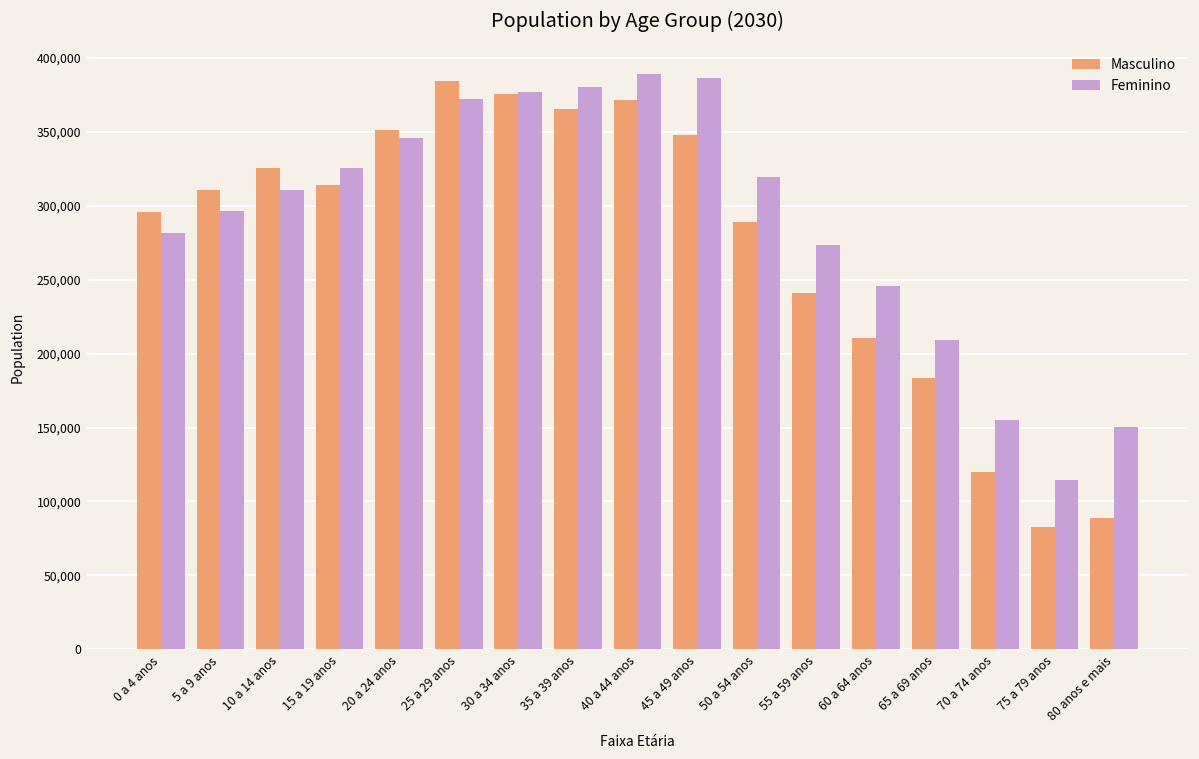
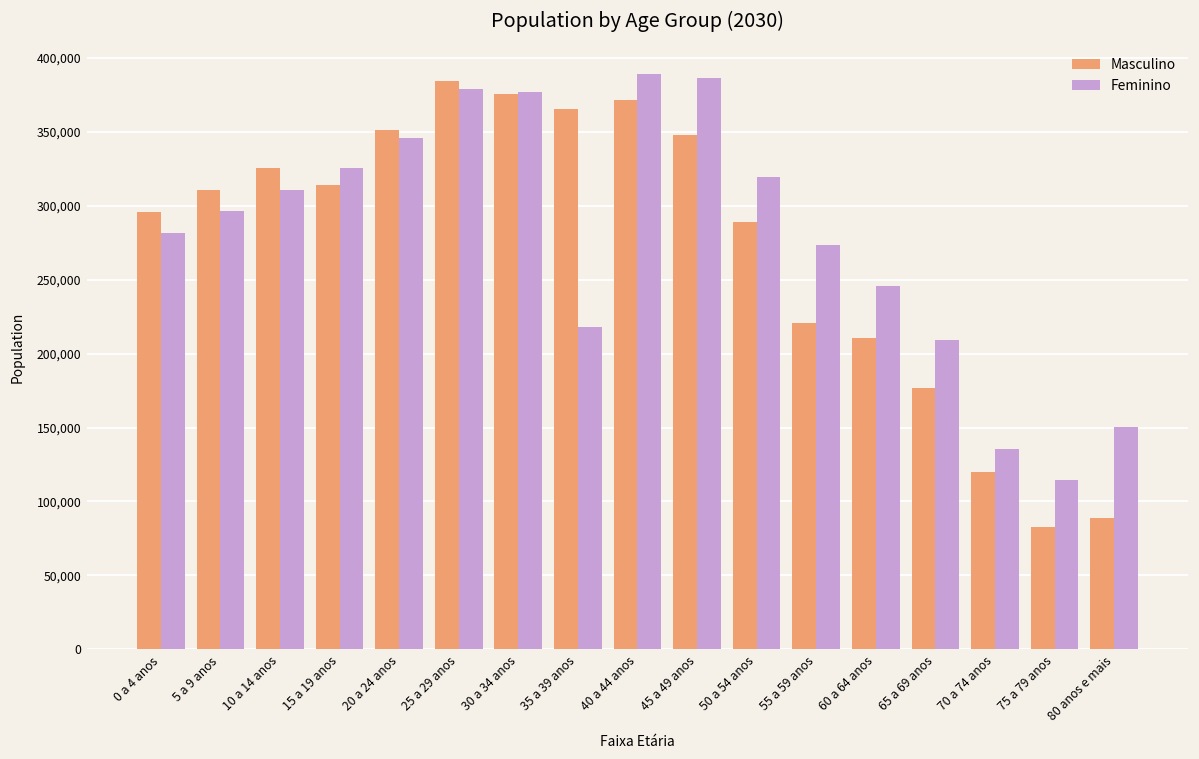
  {
    "Masculino": {
      "0 a 4 anos": "295,000",
      "5 a 9 anos": "311,000",
      "10 a 14 anos": "325,000",
      "15 a 19 anos": "314,000",
      "20 a 24 anos": "351,000",
      "25 a 29 anos": "384,000",
      "30 a 34 anos": "375,000",
      "35 a 39 anos": "366,000",
      "40 a 44 anos": "372,000",
      "45 a 49 anos": "348,000",
      "50 a 54 anos": "289,000",
-     "55 a 59 anos": "241,000",
+     "55 a 59 anos": "221,000",
      "60 a 64 anos": "211,000",
-     "65 a 69 anos": "183,000",
+     "65 a 69 anos": "177,000",
      "70 a 74 anos": "120,000",
      "75 a 79 anos": "82,000",
      "80 anos e mais": "89,000"
    },
    "Feminino": {
      "0 a 4 anos": "282,000",
      "5 a 9 anos": "296,000",
      "10 a 14 anos": "311,000",
      "15 a 19 anos": "326,000",
      "20 a 24 anos": "346,000",
-     "25 a 29 anos": "372,000",
+     "25 a 29 anos": "379,000",
      "30 a 34 anos": "377,000",
-     "35 a 39 anos": "380,000",
+     "35 a 39 anos": "218,000",
      "40 a 44 anos": "389,000",
      "45 a 49 anos": "387,000",
      "50 a 54 anos": "320,000",
      "55 a 59 anos": "273,000",
      "60 a 64 anos": "246,000",
      "65 a 69 anos": "209,000",
-     "70 a 74 anos": "155,000",
+     "70 a 74 anos": "136,000",
      "75 a 79 anos": "115,000",
      "80 anos e mais": "150,000"
    }
  }
